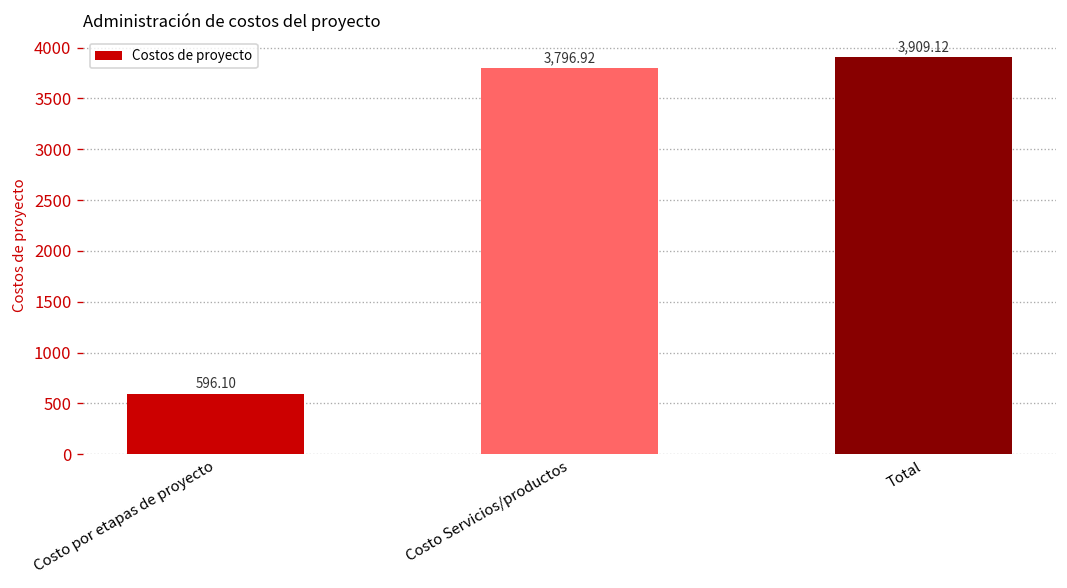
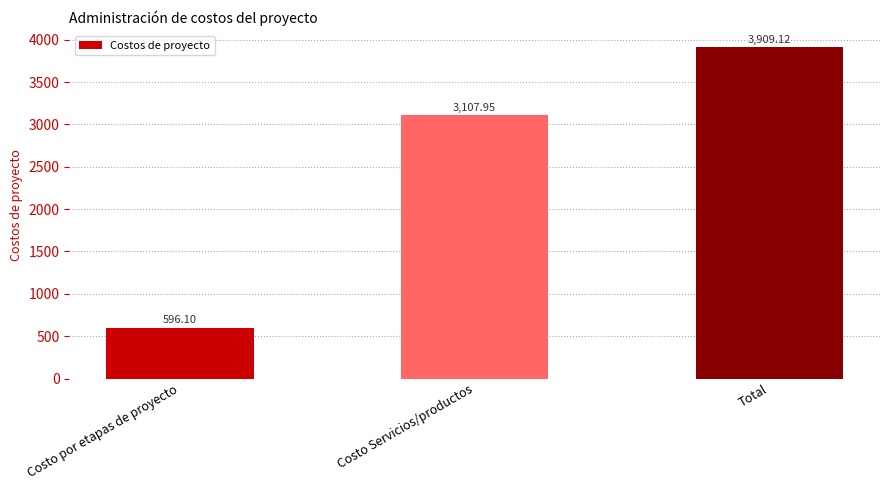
  {
    "Costo por etapas de proyecto": "596.10",
-   "Costo Servicios/productos": "3,796.92",
+   "Costo Servicios/productos": "3,107.95",
    "Total": "3,909.12"
  }
